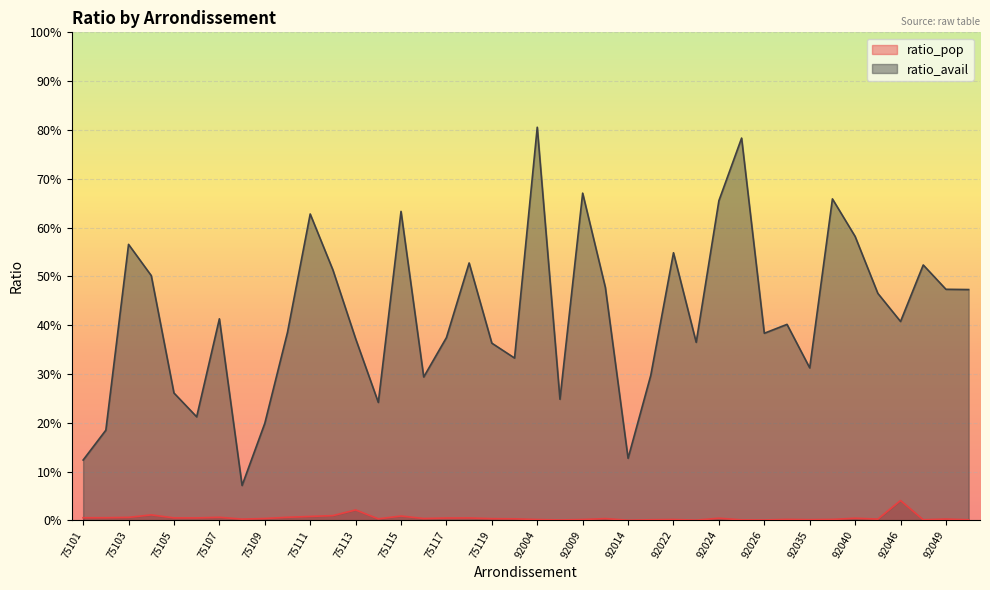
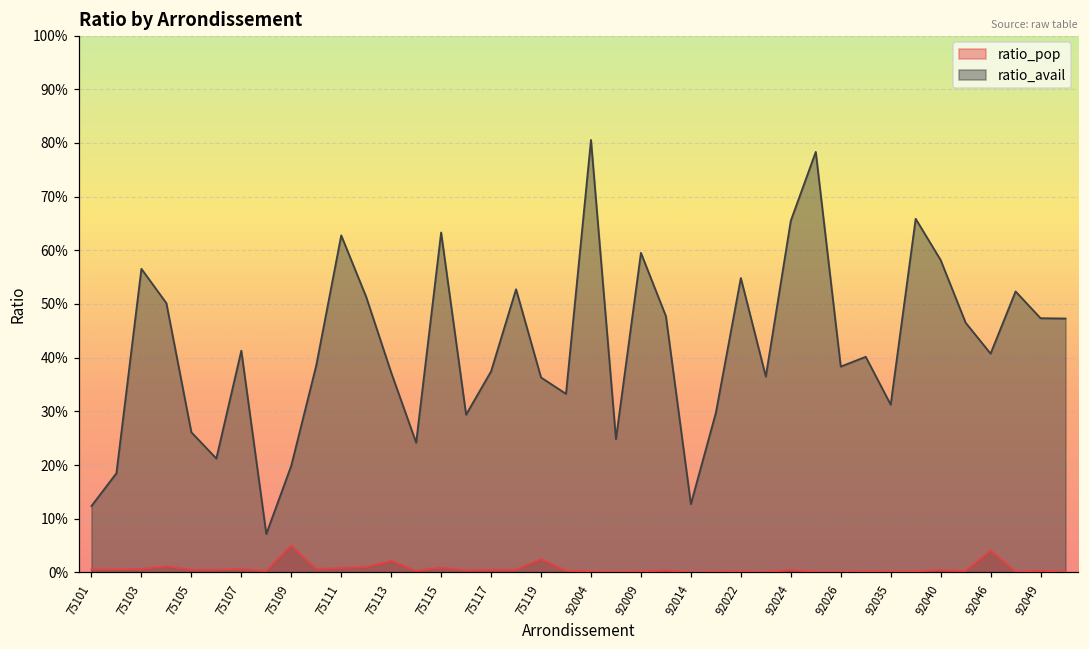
  {
    "ratio_pop": {
      "75101": "1%",
      "75103": "1%",
      "75105": "1%",
      "75107": "1%",
-     "75109": "0%",
+     "75109": "5%",
      "75111": "1%",
      "75113": "2%",
      "75115": "1%",
      "75117": "0%",
-     "75119": "0%",
+     "75119": "2%",
      "92004": "0%",
      "92009": "0%",
      "92014": "0%",
      "92022": "0%",
      "92024": "0%",
      "92026": "0%",
      "92035": "0%",
      "92040": "0%",
      "92046": "4%",
      "92049": "0%"
    },
    "ratio_avail": {
      "75101": "12%",
      "75103": "57%",
      "75105": "26%",
      "75107": "41%",
      "75109": "20%",
      "75111": "63%",
      "75113": "37%",
      "75115": "63%",
      "75117": "37%",
      "75119": "36%",
      "92004": "81%",
-     "92009": "67%",
+     "92009": "60%",
      "92014": "13%",
      "92022": "55%",
      "92024": "66%",
      "92026": "38%",
      "92035": "31%",
      "92040": "58%",
      "92046": "41%",
      "92049": "47%"
    }
  }
